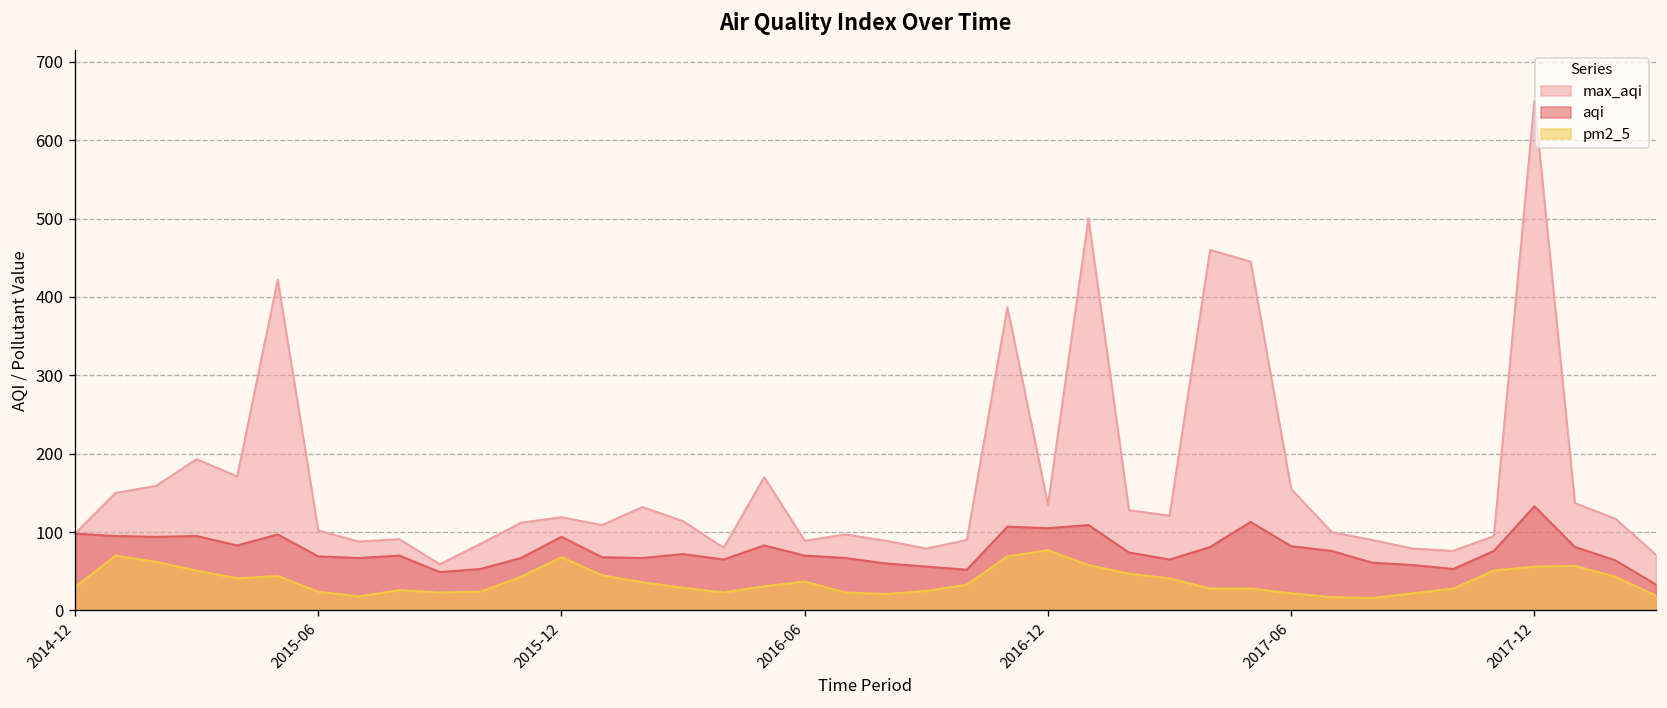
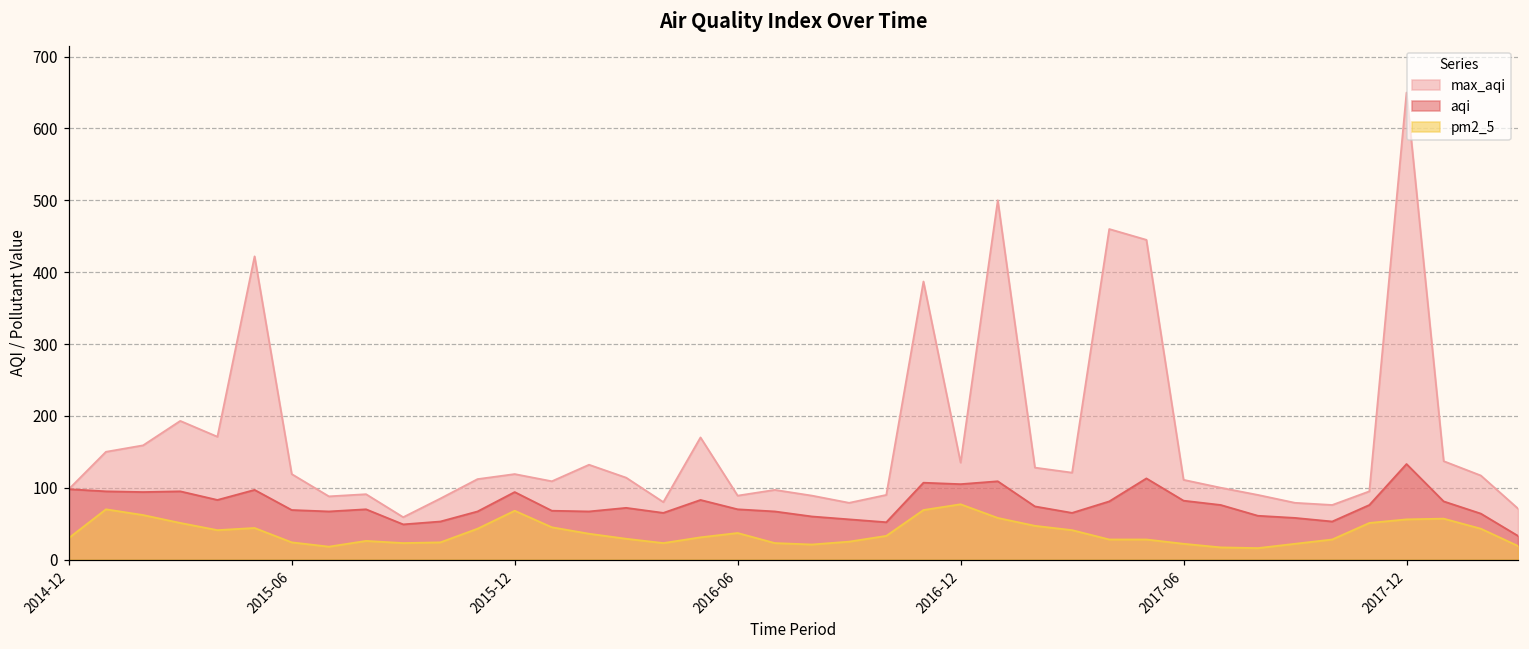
  {
    "max_aqi": {
-     "2015-06": 100,
+     "2015-06": 120,
      "2015-12": 120,
      "2016-06": 90,
      "2016-12": 140,
-     "2017-06": 160,
+     "2017-06": 110,
      "2017-12": 650
    },
    "aqi": {
      "2015-06": 70,
      "2015-12": 90,
      "2016-06": 70,
      "2016-12": 110,
      "2017-06": 80,
      "2017-12": 130
    },
    "pm2_5": {
      "2014-12": 30,
      "2015-06": 20,
      "2015-12": 70,
      "2016-06": 40,
      "2016-12": 80,
      "2017-06": 20,
      "2017-12": 60
    }
  }
